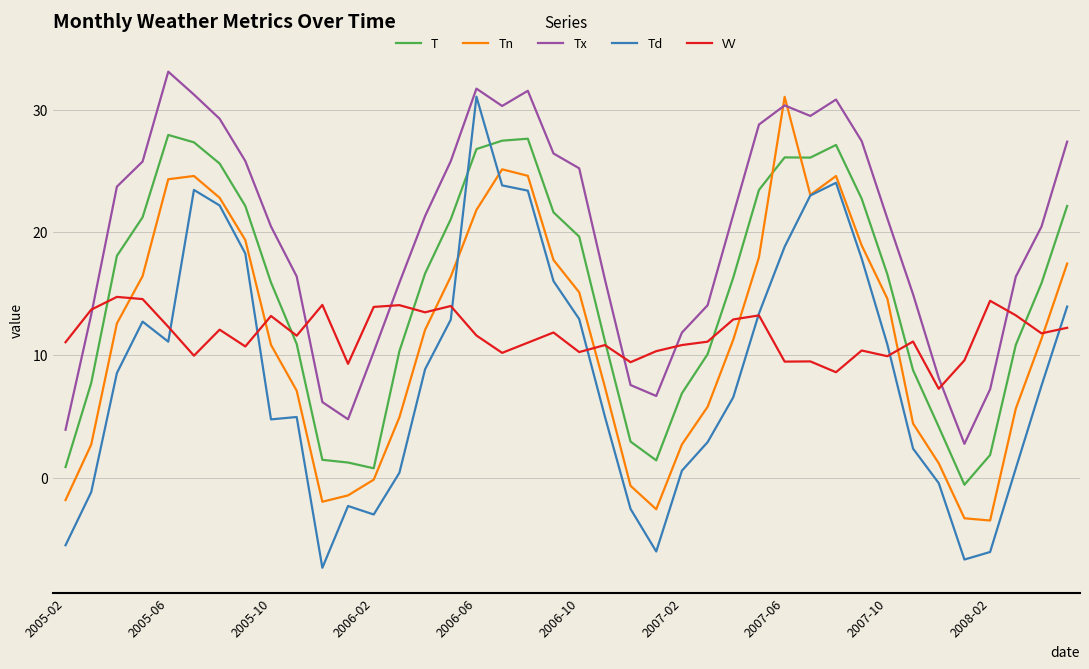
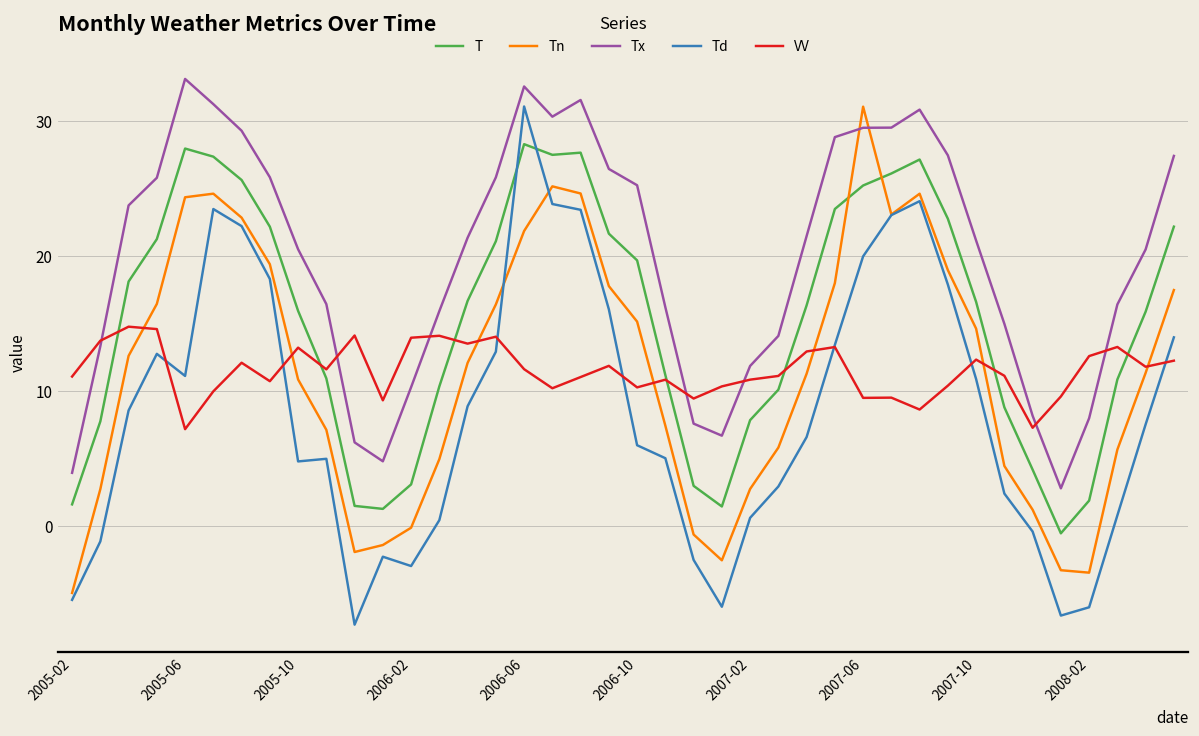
  {
    "T": {
-     "2005-02": 0.9,
+     "2005-02": 1.6,
      "2005-06": 27.9,
      "2005-10": 15.9,
-     "2006-02": 0.8,
-     "2006-06": 26.8,
+     "2006-02": 3.1,
+     "2006-06": 28.3,
      "2006-10": 19.7,
-     "2007-02": 6.9,
-     "2007-06": 26.1,
+     "2007-02": 7.8,
+     "2007-06": 25.2,
      "2007-10": 16.6,
      "2008-02": 1.9
    },
    "Tn": {
-     "2005-02": -1.8,
+     "2005-02": -5.0,
      "2005-06": 24.3,
      "2005-10": 10.8,
      "2006-02": -0.1,
      "2006-06": 21.8,
      "2006-10": 15.1,
      "2007-02": 2.7,
      "2007-06": 31.0,
      "2007-10": 14.6,
      "2008-02": -3.5
    },
    "Tx": {
      "2005-02": 3.9,
      "2005-06": 33.1,
      "2005-10": 20.5,
      "2006-02": 10.3,
-     "2006-06": 31.7,
+     "2006-06": 32.5,
      "2006-10": 25.2,
      "2007-02": 11.8,
-     "2007-06": 30.3,
+     "2007-06": 29.5,
      "2007-10": 21.1,
-     "2008-02": 7.2
+     "2008-02": 8.0
    },
    "Td": {
      "2005-02": -5.5,
      "2005-06": 11.1,
      "2005-10": 4.8,
      "2006-02": -3.0,
      "2006-06": 31.0,
-     "2006-10": 12.9,
+     "2006-10": 6.0,
      "2007-02": 0.6,
-     "2007-06": 18.8,
+     "2007-06": 20.0,
      "2007-10": 10.9,
      "2008-02": -6.0
    },
    "VV": {
      "2005-02": 11.1,
-     "2005-06": 12.3,
+     "2005-06": 7.2,
      "2005-10": 13.2,
      "2006-02": 13.9,
      "2006-06": 11.6,
      "2006-10": 10.3,
      "2007-02": 10.8,
      "2007-06": 9.5,
-     "2007-10": 9.9,
-     "2008-02": 14.4
+     "2007-10": 12.3,
+     "2008-02": 12.6
    }
  }
